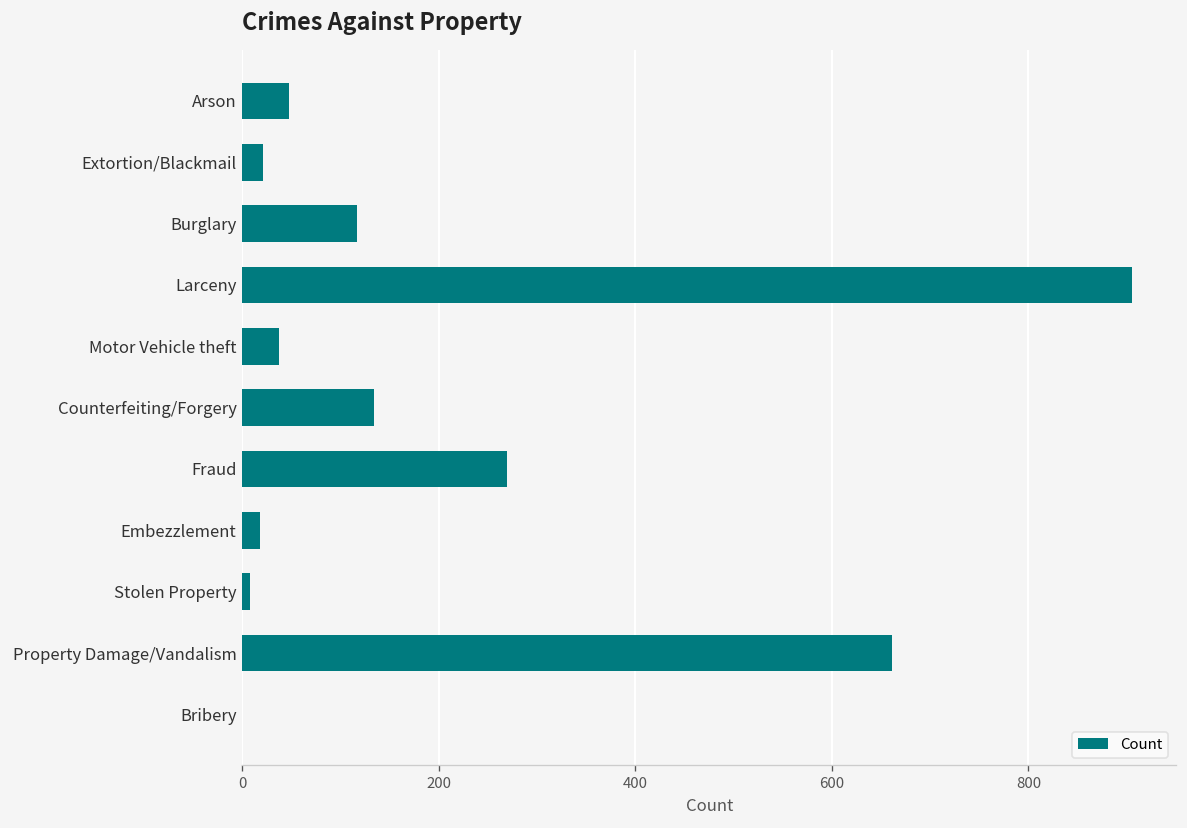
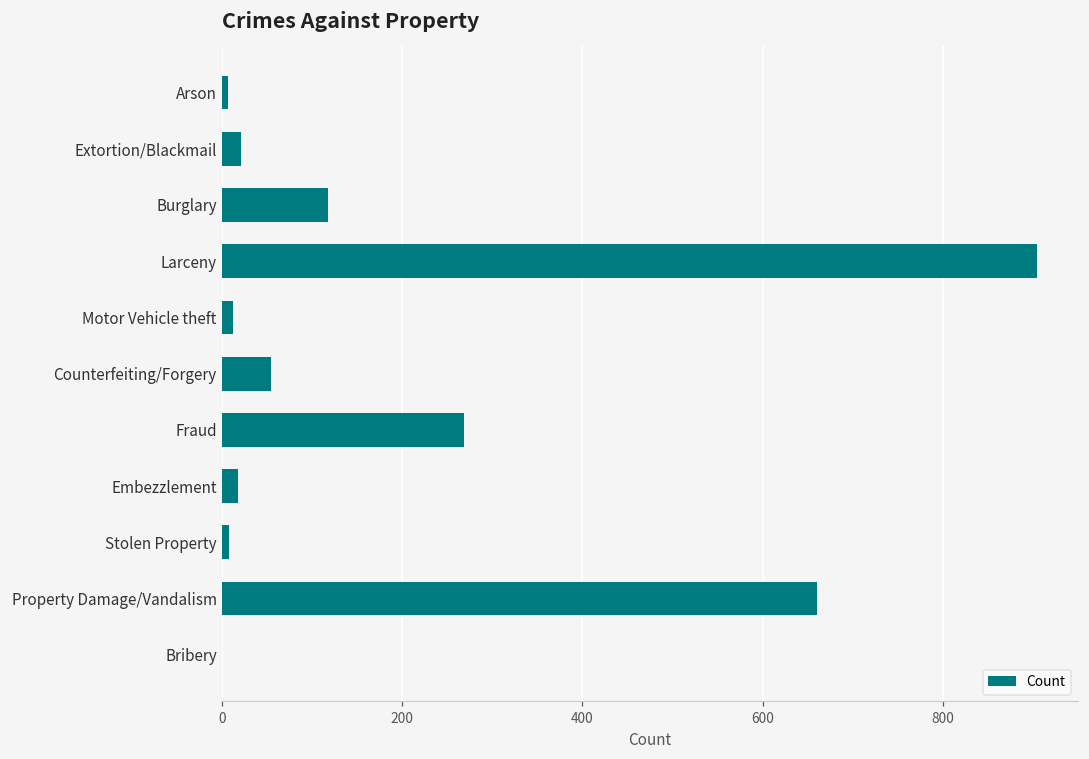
  {
-   "Arson": 50,
+   "Arson": 10,
    "Extortion/Blackmail": 20,
    "Burglary": 120,
    "Larceny": 910,
-   "Motor Vehicle theft": 40,
-   "Counterfeiting/Forgery": 130,
+   "Motor Vehicle theft": 10,
+   "Counterfeiting/Forgery": 50,
    "Fraud": 270,
    "Embezzlement": 20,
    "Stolen Property": 10,
    "Property Damage/Vandalism": 660,
    "Bribery": 0
  }
